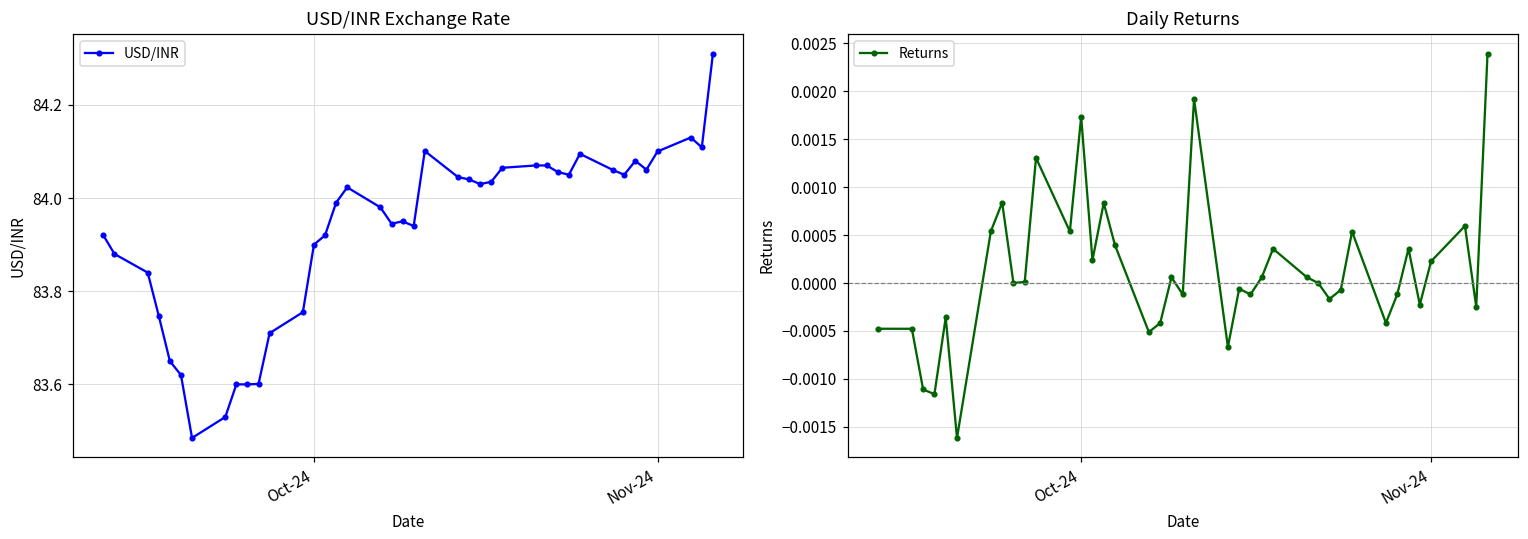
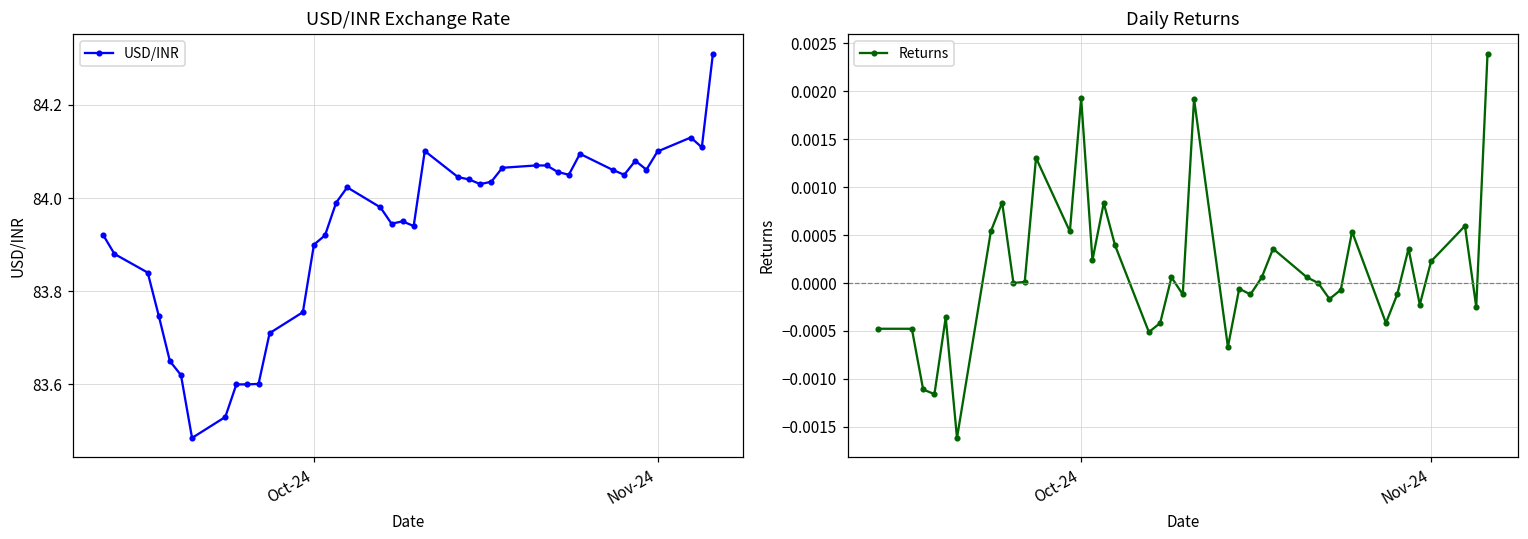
  {
    "USD/INR Exchange Rate": {
      "Oct-24": 83.90,
      "Nov-24": 84.10
    },
    "Daily Returns": {
-     "Oct-24": 0.0017,
+     "Oct-24": 0.0019,
      "Nov-24": 0.0002
    }
  }
